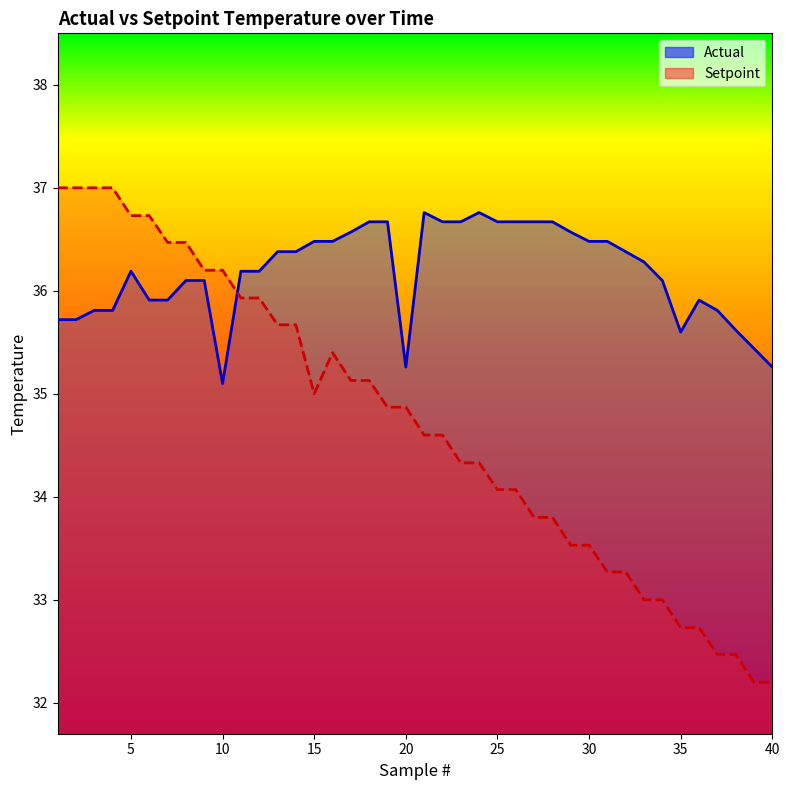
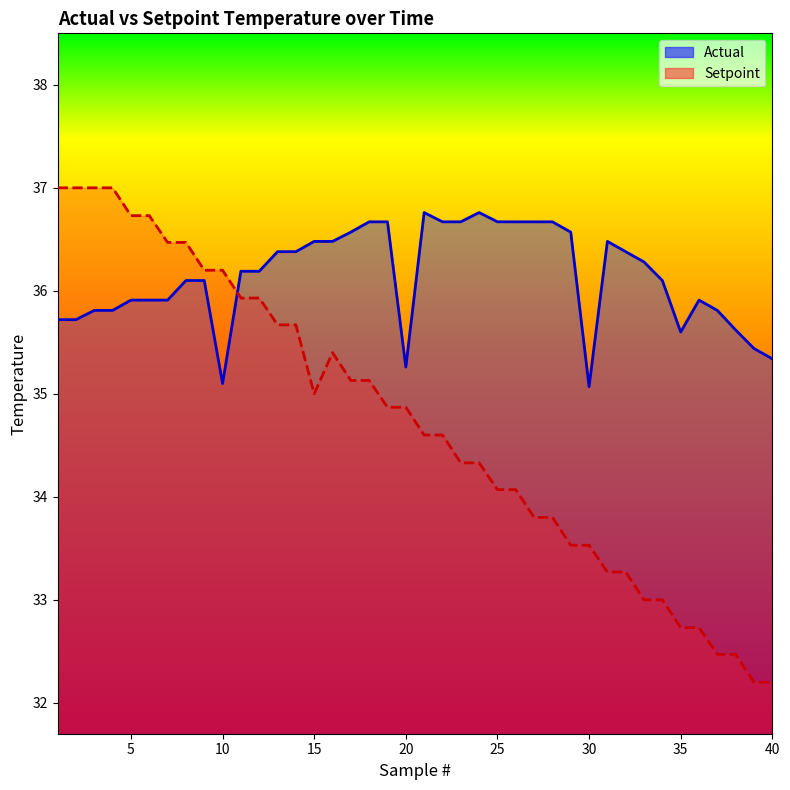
  {
    "Actual": {
-     "5": 36.19,
+     "5": 35.91,
      "10": 35.10,
      "15": 36.48,
      "20": 35.26,
      "25": 36.67,
-     "30": 36.48,
+     "30": 35.07,
      "35": 35.60,
-     "40": 35.26
+     "40": 35.34
    },
    "Setpoint": {
      "5": 36.73,
      "10": 36.20,
      "15": 35.00,
      "20": 34.87,
      "25": 34.07,
      "30": 33.53,
      "35": 32.73,
      "40": 32.20
    }
  }
